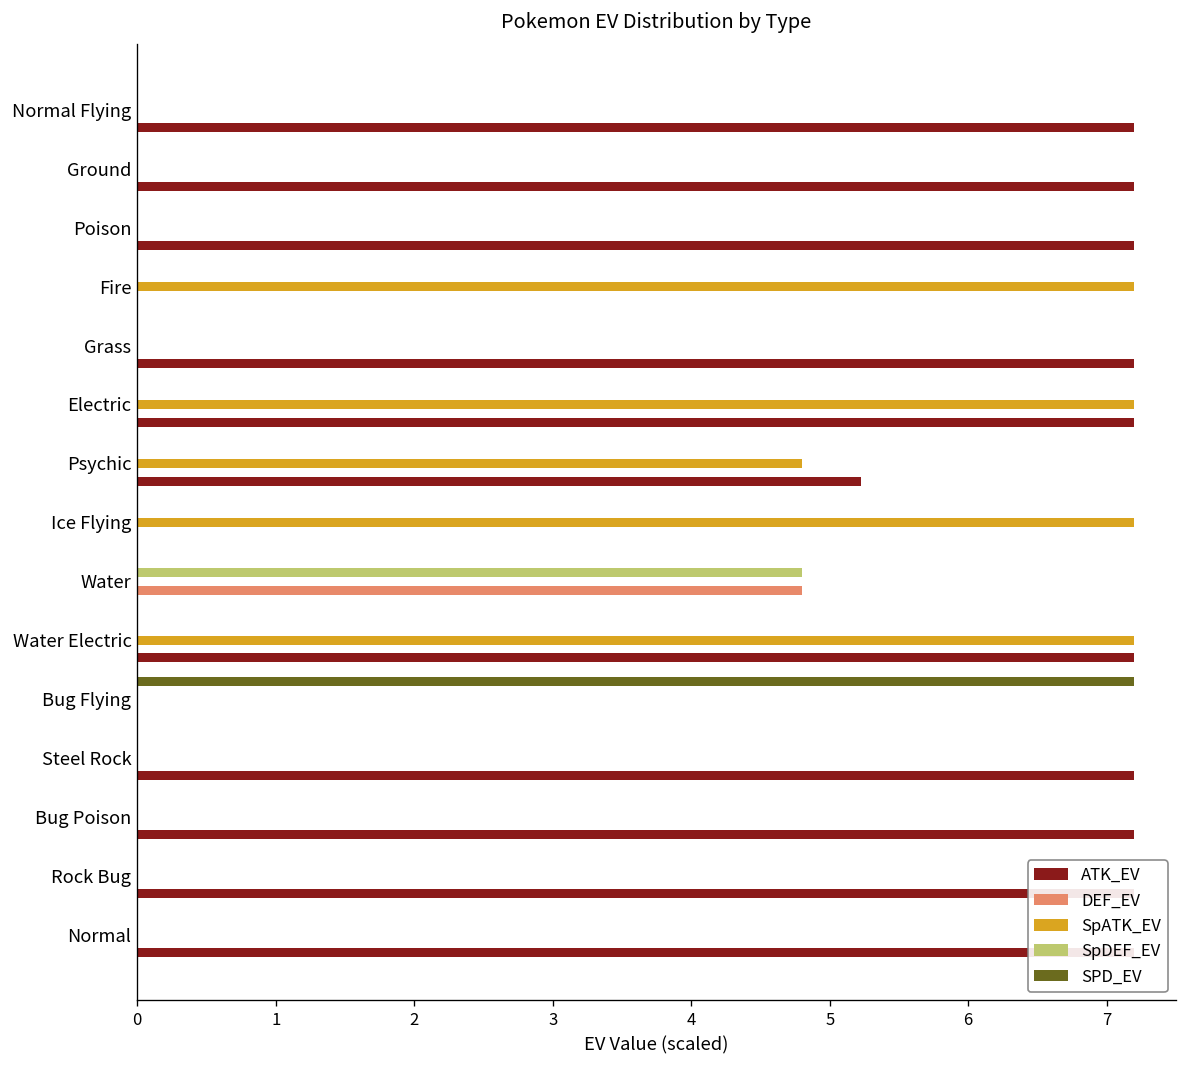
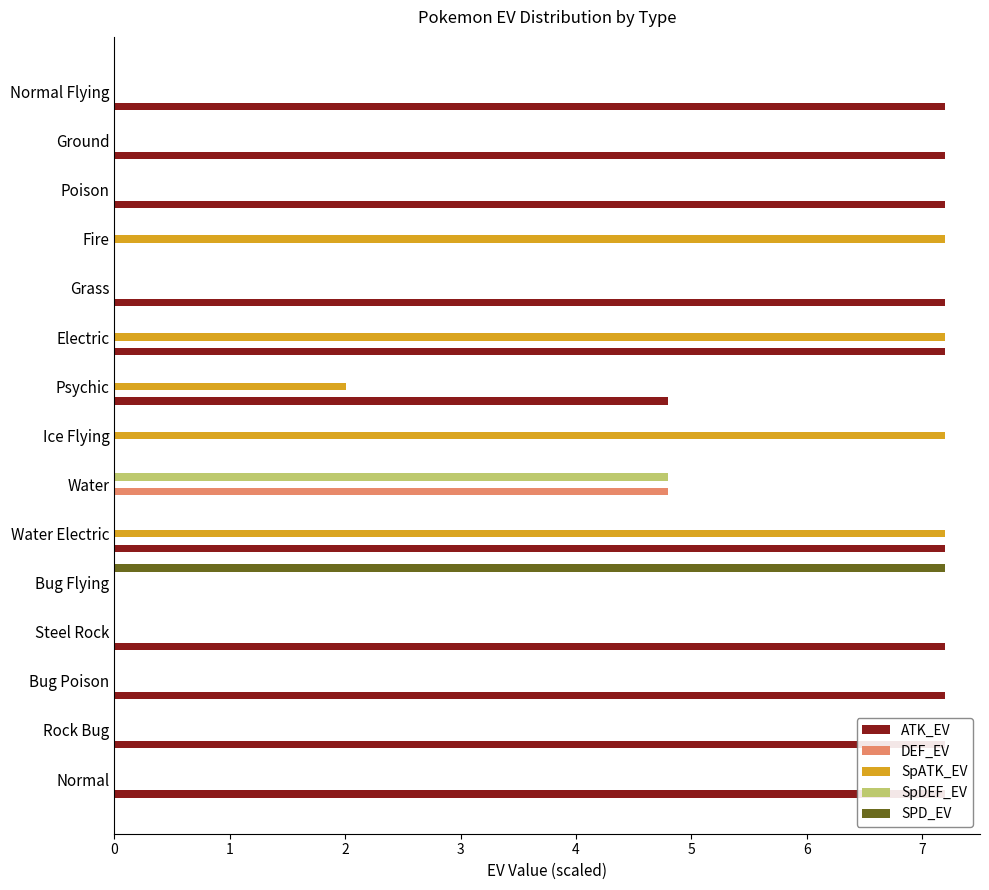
  {
    "ATK_EV": {
      "Normal Flying": 7.20,
      "Ground": 7.20,
      "Poison": 7.20,
      "Fire": 0.00,
      "Grass": 7.20,
      "Electric": 7.20,
-     "Psychic": 5.22,
+     "Psychic": 4.80,
      "Ice Flying": 0.00,
      "Water": 0.00,
      "Water Electric": 7.20,
      "Bug Flying": 0.00,
      "Steel Rock": 7.20,
      "Bug Poison": 7.20
    },
    "DEF_EV": {
      "Normal Flying": 0.00,
      "Ground": 0.00,
      "Poison": 0.00,
      "Fire": 0.00,
      "Grass": 0.00,
      "Electric": 0.00,
      "Psychic": 0.00,
      "Ice Flying": 0.00,
      "Water": 4.80,
      "Water Electric": 0.00,
      "Bug Flying": 0.00,
      "Steel Rock": 0.00,
      "Bug Poison": 0.00,
      "Rock Bug": 0.00,
      "Normal": 0.00
    },
    "SpATK_EV": {
      "Normal Flying": 0.00,
      "Ground": 0.00,
      "Poison": 0.00,
      "Fire": 7.20,
      "Grass": 0.00,
      "Electric": 7.20,
-     "Psychic": 4.80,
+     "Psychic": 2.00,
      "Ice Flying": 7.20,
      "Water": 0.00,
      "Water Electric": 7.20,
      "Bug Flying": 0.00,
      "Steel Rock": 0.00,
      "Bug Poison": 0.00,
      "Rock Bug": 0.00,
      "Normal": 0.00
    },
    "SpDEF_EV": {
      "Normal Flying": 0.00,
      "Ground": 0.00,
      "Poison": 0.00,
      "Fire": 0.00,
      "Grass": 0.00,
      "Electric": 0.00,
      "Psychic": 0.00,
      "Ice Flying": 0.00,
      "Water": 4.80,
      "Water Electric": 0.00,
      "Bug Flying": 0.00,
      "Steel Rock": 0.00,
      "Bug Poison": 0.00,
      "Rock Bug": 0.00,
      "Normal": 0.00
    },
    "SPD_EV": {
      "Normal Flying": 0.00,
      "Ground": 0.00,
      "Poison": 0.00,
      "Fire": 0.00,
      "Grass": 0.00,
      "Electric": 0.00,
      "Psychic": 0.00,
      "Ice Flying": 0.00,
      "Water": 0.00,
      "Water Electric": 0.00,
      "Bug Flying": 7.20,
      "Steel Rock": 0.00,
      "Bug Poison": 0.00,
      "Rock Bug": 0.00,
      "Normal": 0.00
    }
  }
